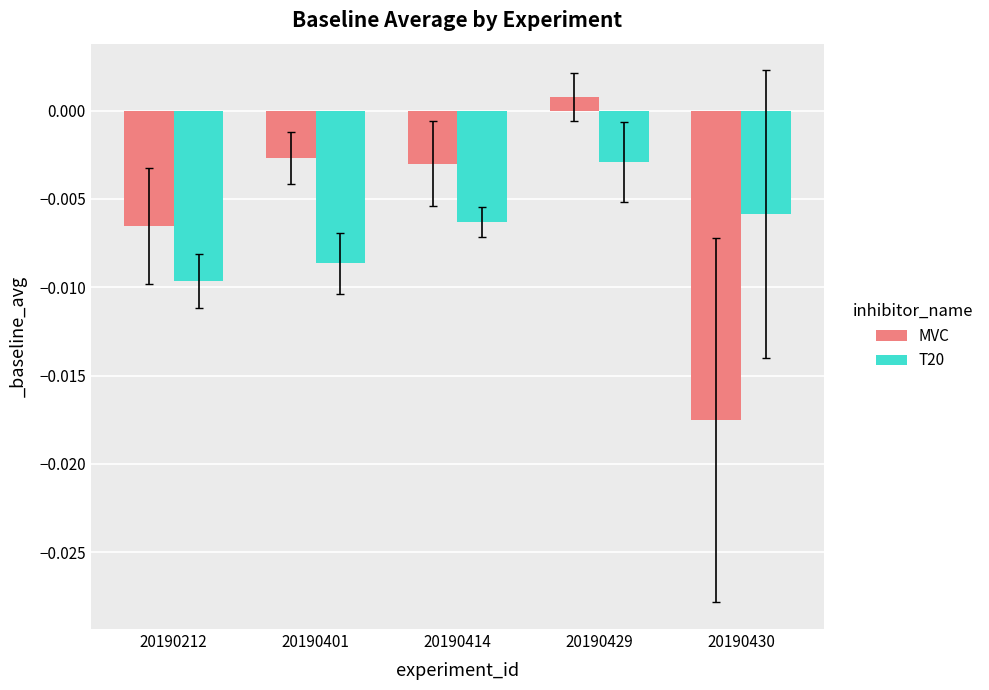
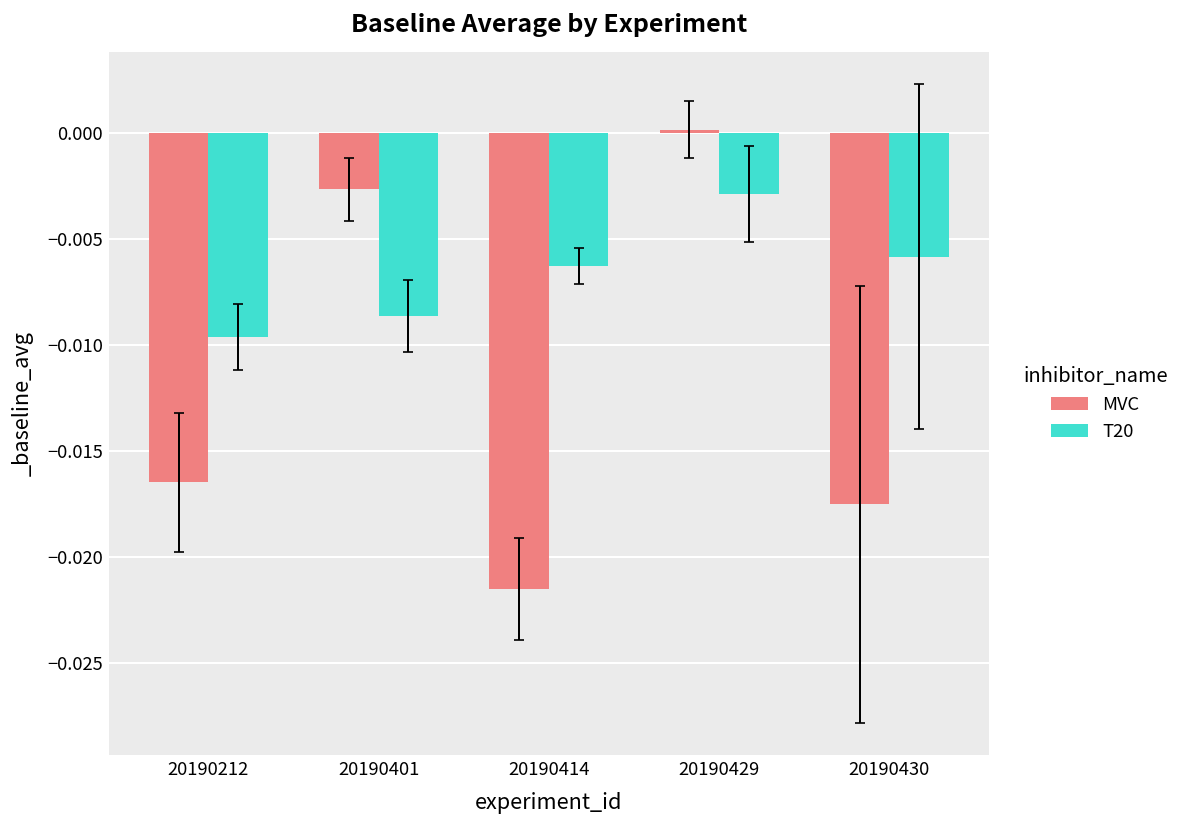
  {
    "MVC": {
-     "20190212": -0.0065,
+     "20190212": -0.0165,
      "20190401": -0.0027,
-     "20190414": -0.0030,
-     "20190429": 0.0008,
+     "20190414": -0.0215,
+     "20190429": 0.0001,
      "20190430": -0.0175
    },
    "T20": {
      "20190212": -0.0096,
      "20190401": -0.0086,
      "20190414": -0.0063,
      "20190429": -0.0029,
      "20190430": -0.0058
    }
  }
